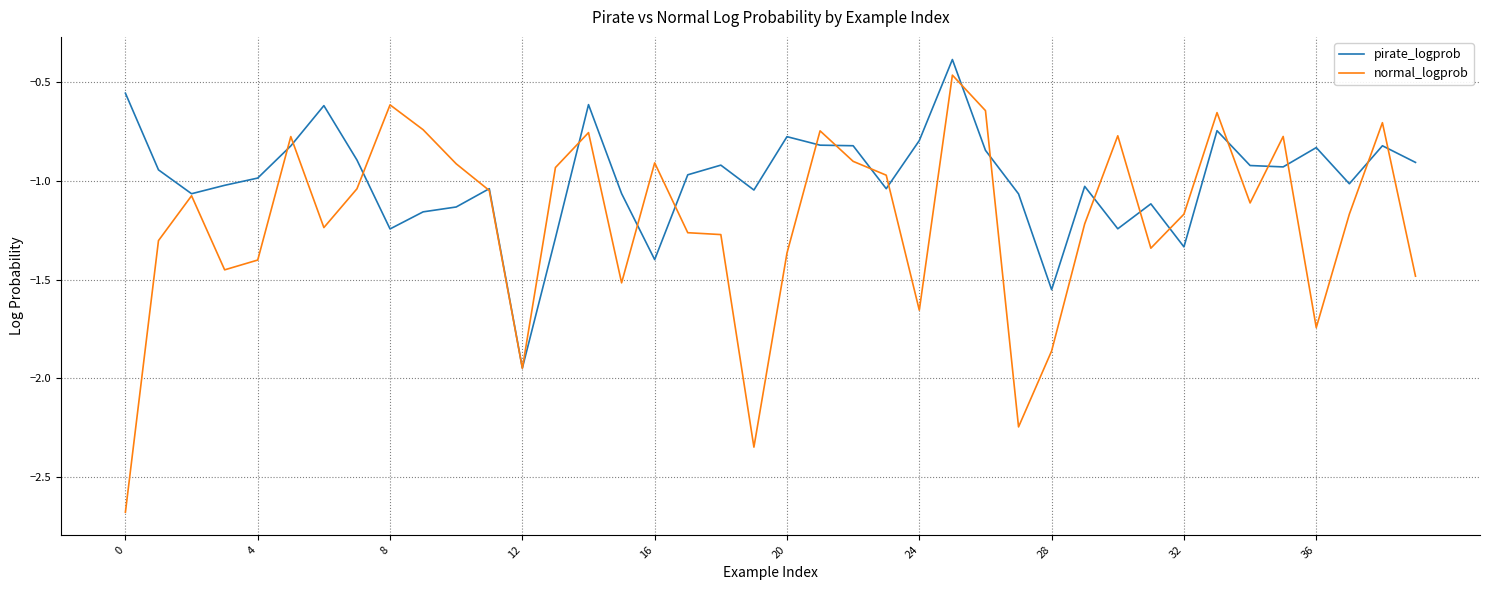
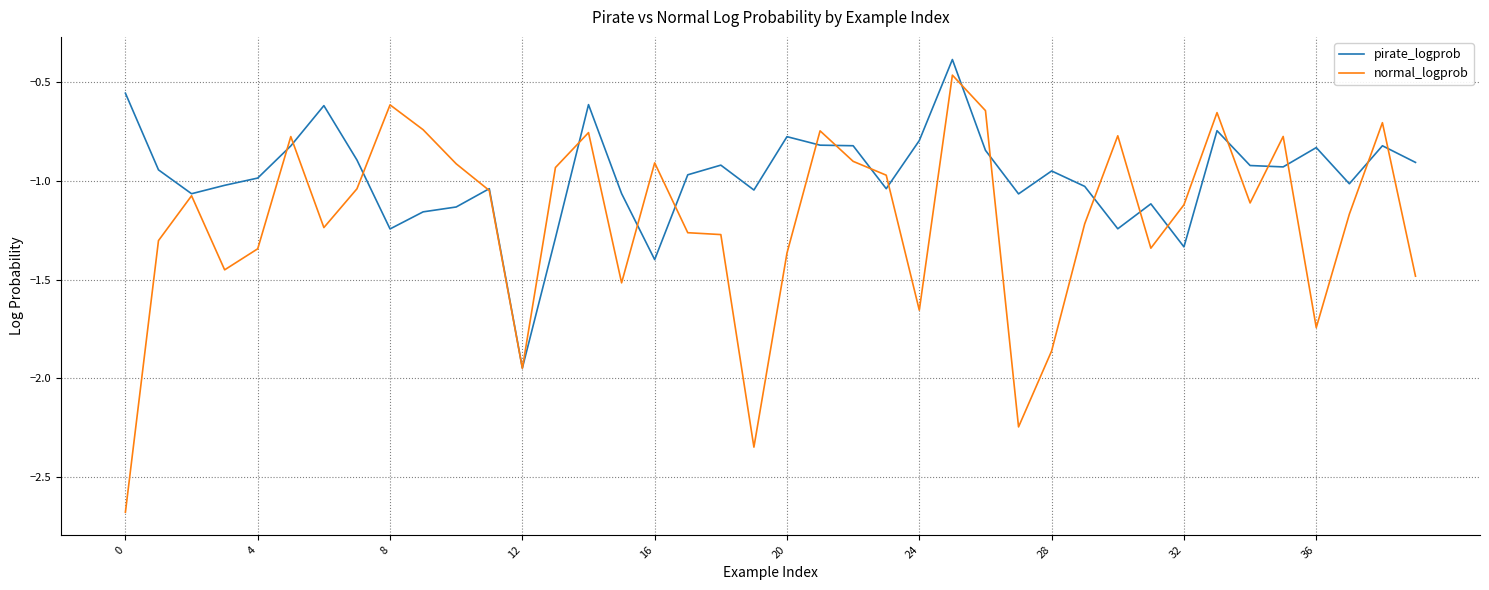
  {
    "pirate_logprob": {
      "0": -0.56,
      "4": -0.99,
      "8": -1.24,
      "16": -1.40,
      "20": -0.78,
      "24": -0.80,
-     "28": -1.55,
+     "28": -0.95,
      "32": -1.33,
      "36": -0.83
    },
    "normal_logprob": {
      "0": -2.68,
-     "4": -1.40,
+     "4": -1.34,
      "8": -0.62,
      "16": -0.91,
      "20": -1.37,
      "24": -1.66,
      "28": -1.86,
-     "32": -1.17,
+     "32": -1.12,
      "36": -1.74
    }
  }
